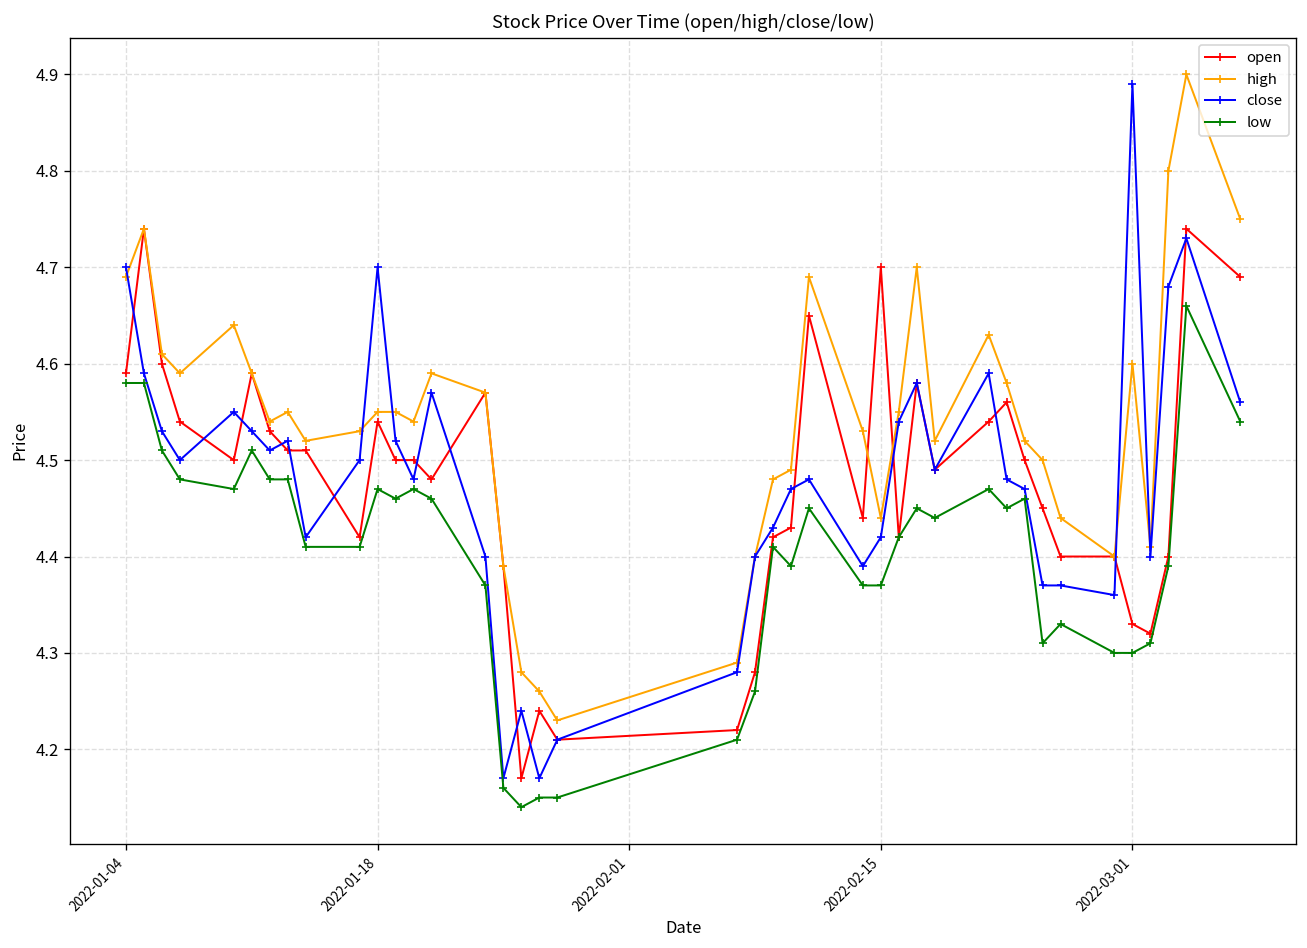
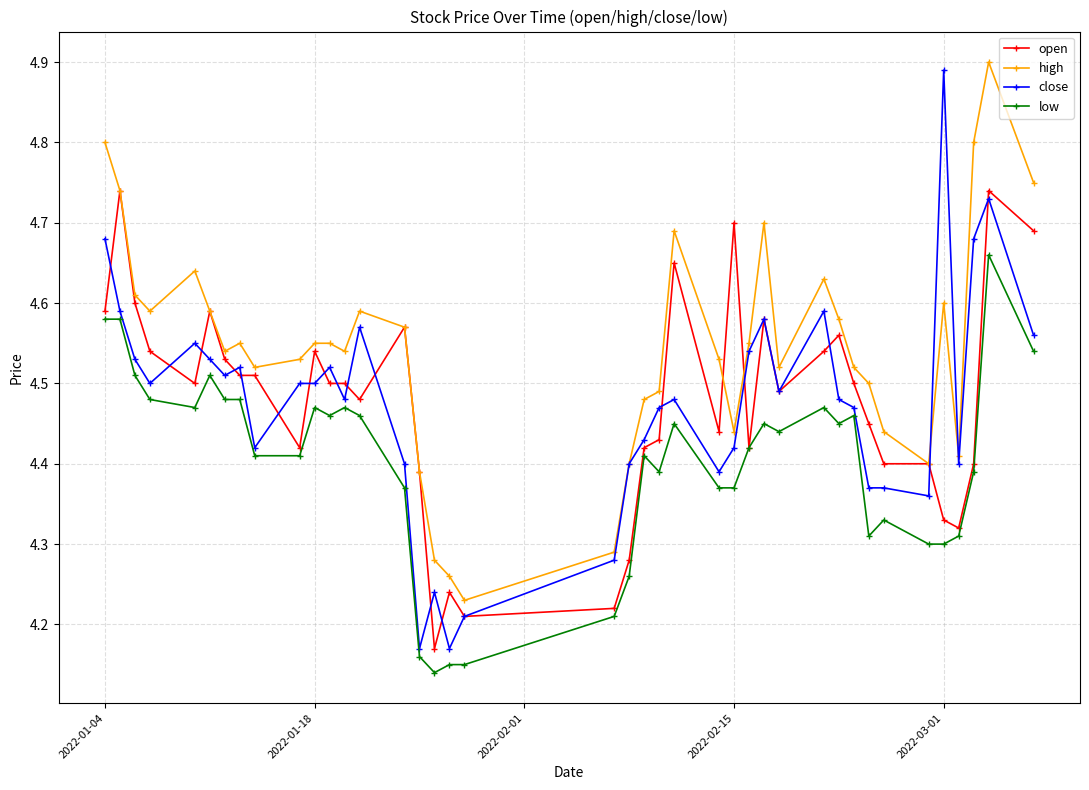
  {
    "open": {
      "2022-01-04": 4.59,
      "2022-01-18": 4.54,
      "2022-02-15": 4.70,
      "2022-03-01": 4.33
    },
    "high": {
-     "2022-01-04": 4.69,
+     "2022-01-04": 4.80,
      "2022-01-18": 4.55,
      "2022-02-15": 4.44,
      "2022-03-01": 4.60
    },
    "close": {
-     "2022-01-04": 4.70,
-     "2022-01-18": 4.7,
+     "2022-01-04": 4.68,
+     "2022-01-18": 4.5,
      "2022-02-15": 4.42,
      "2022-03-01": 4.89
    },
    "low": {
      "2022-01-04": 4.58,
      "2022-01-18": 4.47,
      "2022-02-15": 4.37,
      "2022-03-01": 4.30
    }
  }
